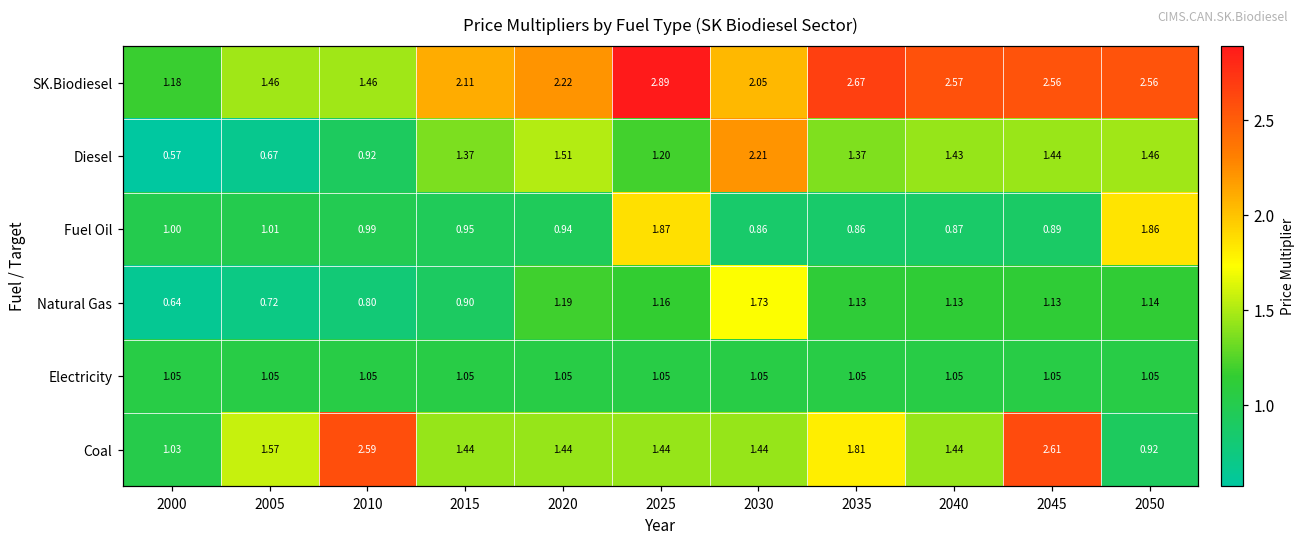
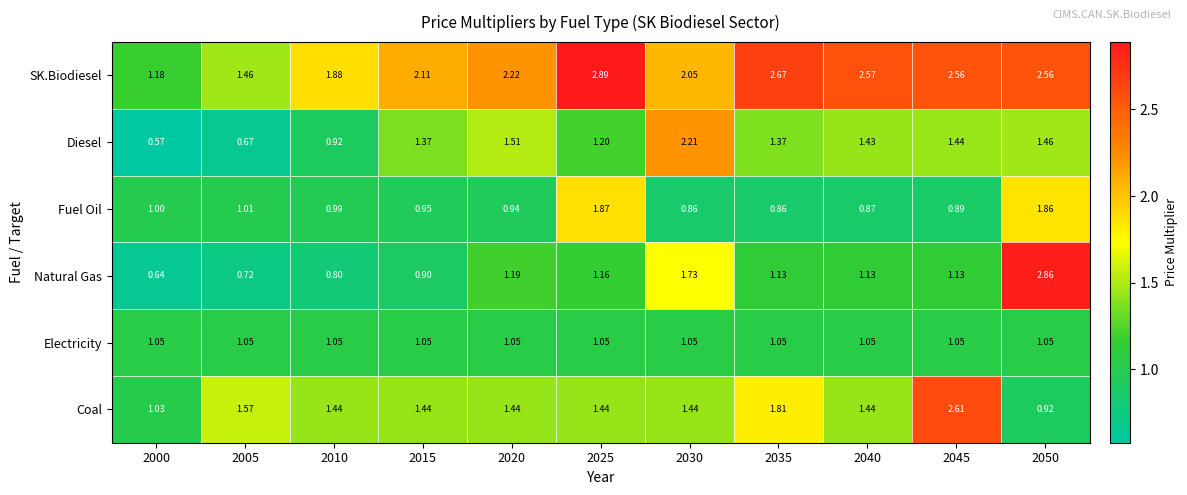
  {
    "SK.Biodiesel": {
      "2000": 1.18,
      "2005": 1.46,
-     "2010": 1.46,
+     "2010": 1.88,
      "2015": 2.11,
      "2020": 2.22,
      "2025": 2.89,
      "2030": 2.05,
      "2035": 2.67,
      "2040": 2.57,
      "2045": 2.56,
      "2050": 2.56
    },
    "Diesel": {
      "2000": 0.57,
      "2005": 0.67,
      "2010": 0.92,
      "2015": 1.37,
      "2020": 1.51,
      "2025": 1.20,
      "2030": 2.21,
      "2035": 1.37,
      "2040": 1.43,
      "2045": 1.44,
      "2050": 1.46
    },
    "Fuel Oil": {
      "2000": 1.00,
      "2005": 1.01,
      "2010": 0.99,
      "2015": 0.95,
      "2020": 0.94,
      "2025": 1.87,
      "2030": 0.86,
      "2035": 0.86,
      "2040": 0.87,
      "2045": 0.89,
      "2050": 1.86
    },
    "Natural Gas": {
      "2000": 0.64,
      "2005": 0.72,
      "2010": 0.80,
      "2015": 0.90,
      "2020": 1.19,
      "2025": 1.16,
      "2030": 1.73,
      "2035": 1.13,
      "2040": 1.13,
      "2045": 1.13,
-     "2050": 1.14
+     "2050": 2.86
    },
    "Electricity": {
      "2000": 1.05,
      "2005": 1.05,
      "2010": 1.05,
      "2015": 1.05,
      "2020": 1.05,
      "2025": 1.05,
      "2030": 1.05,
      "2035": 1.05,
      "2040": 1.05,
      "2045": 1.05,
      "2050": 1.05
    },
    "Coal": {
      "2000": 1.03,
      "2005": 1.57,
-     "2010": 2.59,
+     "2010": 1.44,
      "2015": 1.44,
      "2020": 1.44,
      "2025": 1.44,
      "2030": 1.44,
      "2035": 1.81,
      "2040": 1.44,
      "2045": 2.61,
      "2050": 0.92
    }
  }
